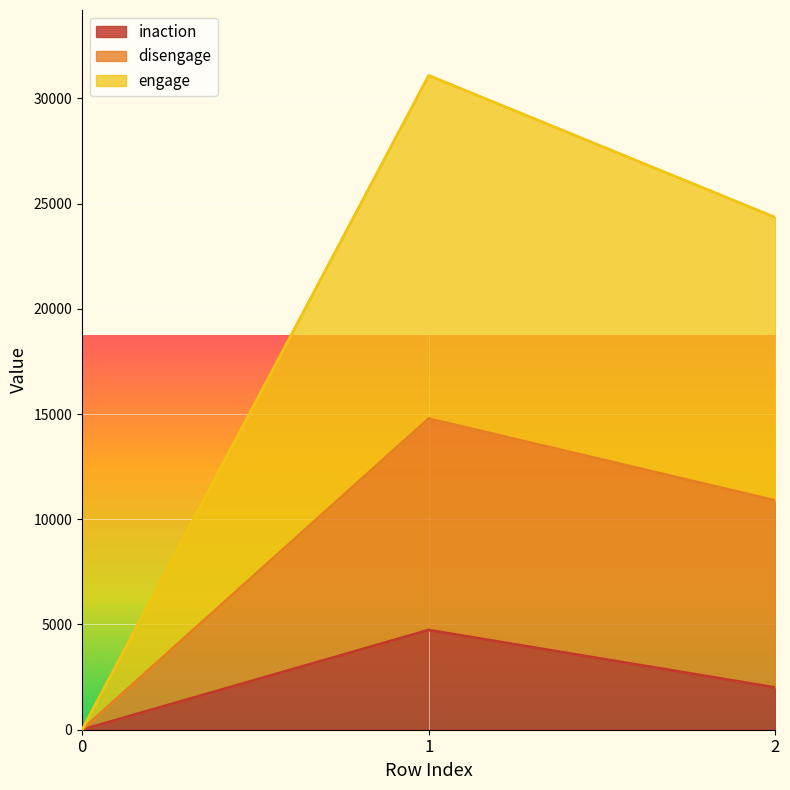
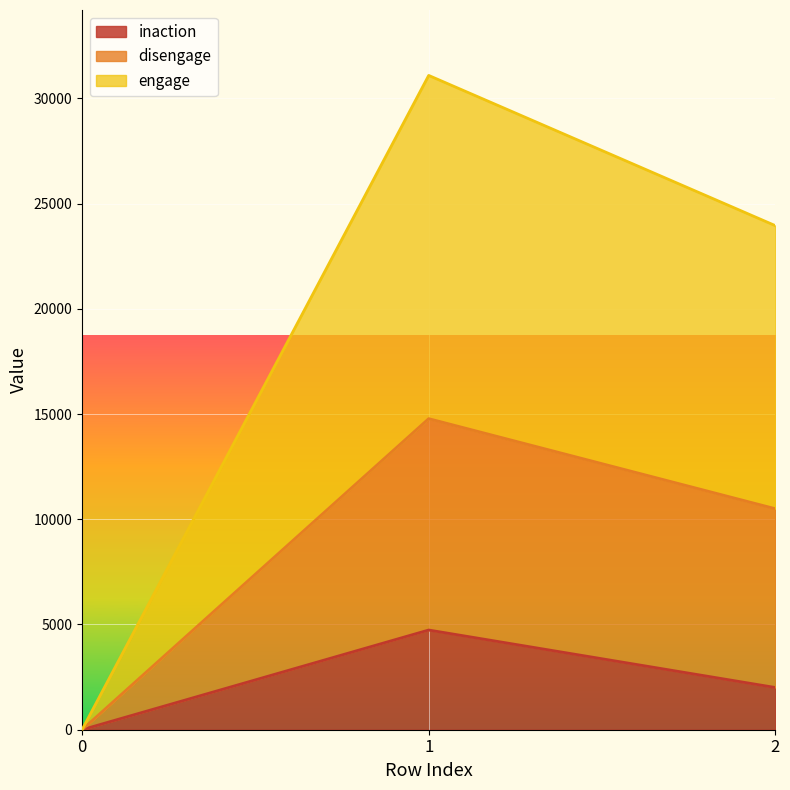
  {
    "inaction": {
      "1": 4700,
      "2": 2000
    },
    "disengage": {
      "1": 10000,
-     "2": 8900
+     "2": 8500
    },
    "engage": {
      "1": 16300,
      "2": 13400
    }
  }
